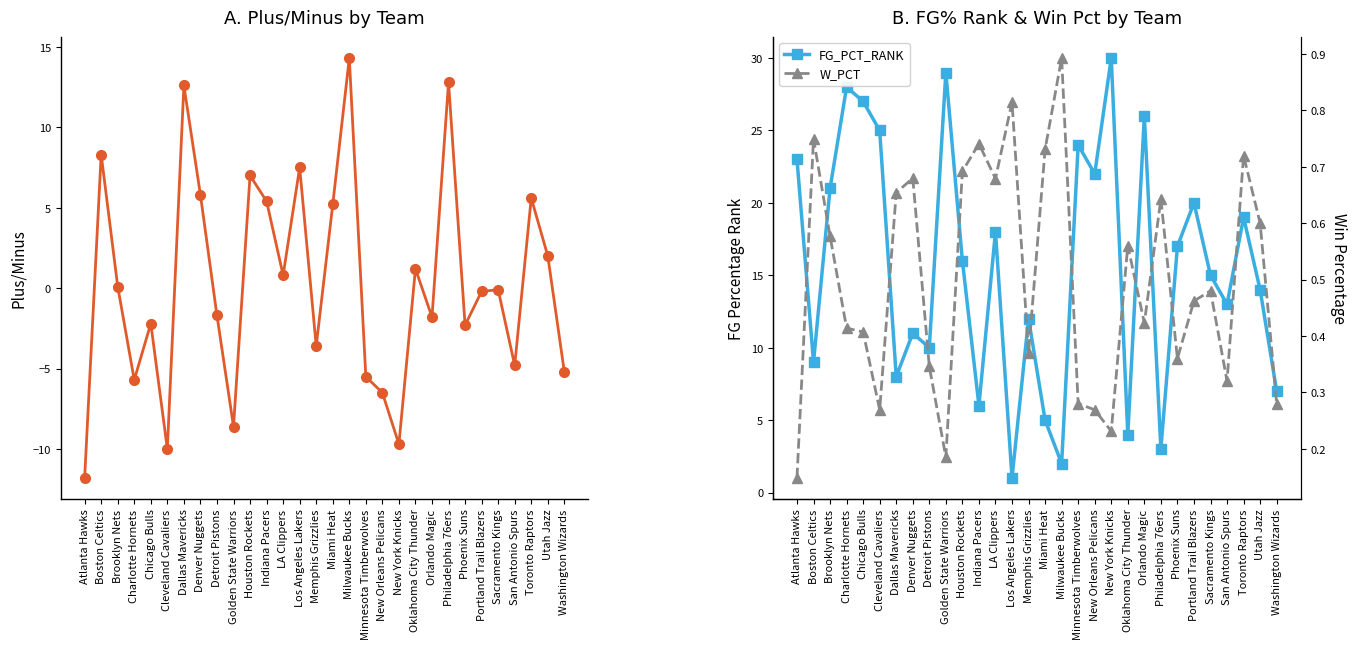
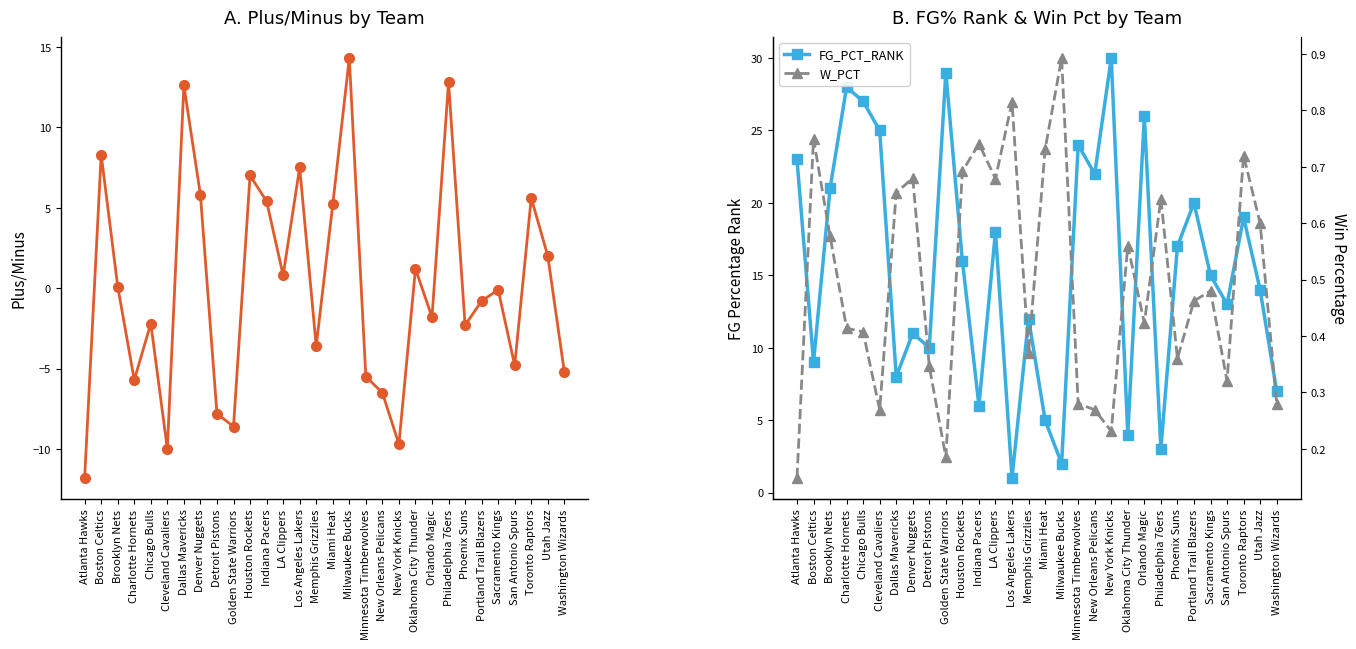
  {
    "A. Plus/Minus by Team": {
      "Atlanta Hawks": -11.8,
      "Boston Celtics": 8.3,
      "Brooklyn Nets": 0.1,
      "Charlotte Hornets": -5.7,
      "Chicago Bulls": -2.2,
      "Cleveland Cavaliers": -10.0,
      "Dallas Mavericks": 12.6,
      "Denver Nuggets": 5.8,
-     "Detroit Pistons": -1.7,
+     "Detroit Pistons": -7.8,
      "Golden State Warriors": -8.6,
      "Houston Rockets": 7.0,
      "Indiana Pacers": 5.4,
      "LA Clippers": 0.8,
      "Los Angeles Lakers": 7.5,
      "Memphis Grizzlies": -3.6,
      "Miami Heat": 5.2,
      "Milwaukee Bucks": 14.3,
      "Minnesota Timberwolves": -5.5,
      "New Orleans Pelicans": -6.5,
      "New York Knicks": -9.7,
      "Oklahoma City Thunder": 1.2,
      "Orlando Magic": -1.8,
      "Philadelphia 76ers": 12.8,
      "Phoenix Suns": -2.3,
-     "Portland Trail Blazers": -0.2,
+     "Portland Trail Blazers": -0.8,
      "Sacramento Kings": -0.1,
      "San Antonio Spurs": -4.8,
      "Toronto Raptors": 5.6,
      "Utah Jazz": 2.0,
      "Washington Wizards": -5.2
    }
  }
